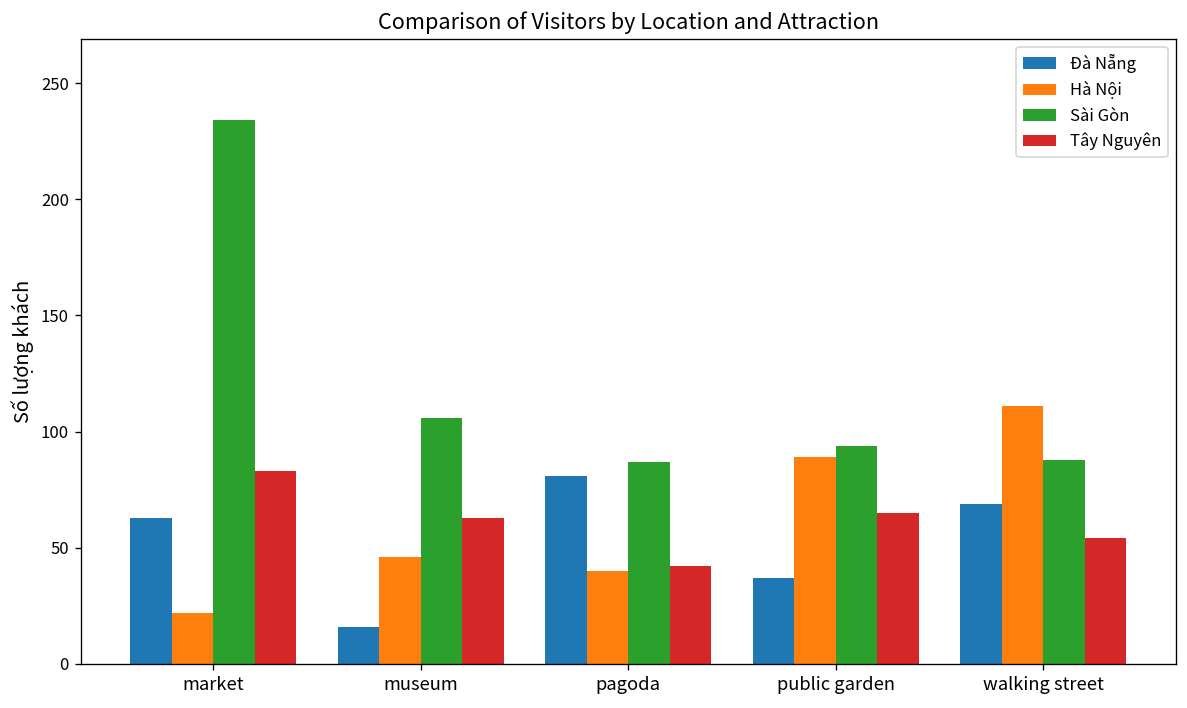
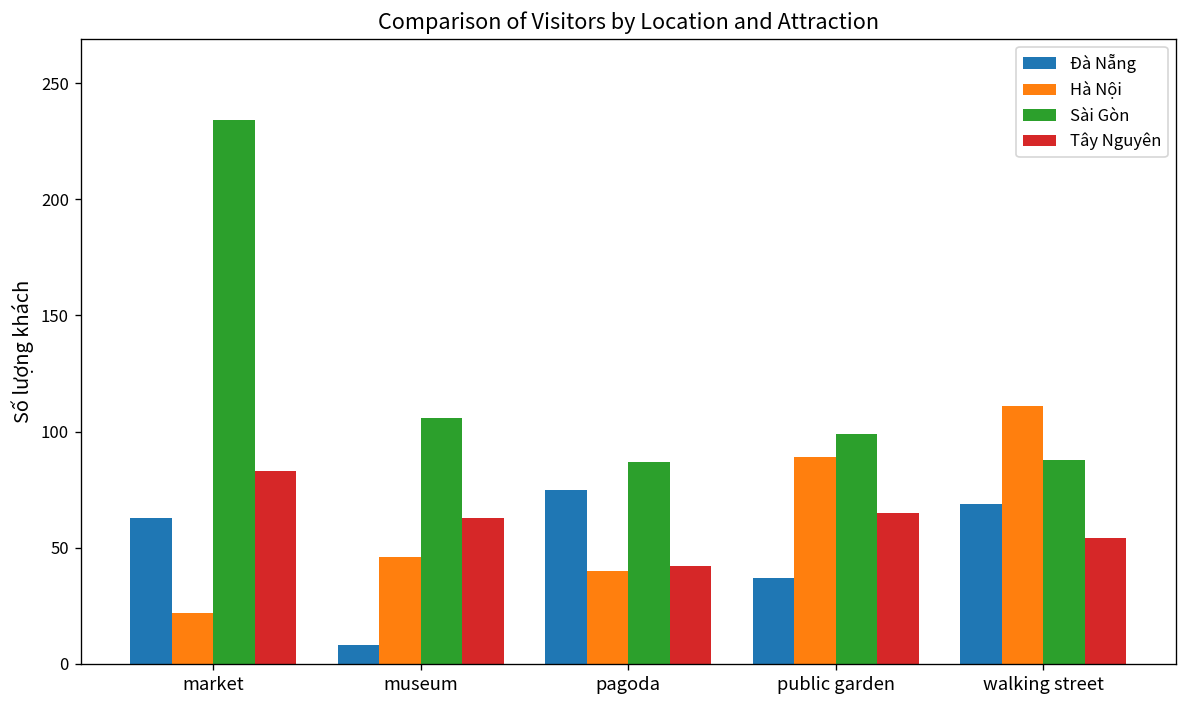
  {
    "Đà Nẵng": {
      "market": 63,
-     "museum": 16,
-     "pagoda": 81,
+     "museum": 8,
+     "pagoda": 75,
      "public garden": 37,
      "walking street": 69
    },
    "Hà Nội": {
      "market": 22,
      "museum": 46,
      "pagoda": 40,
      "public garden": 89,
      "walking street": 111
    },
    "Sài Gòn": {
      "market": 234,
      "museum": 106,
      "pagoda": 87,
-     "public garden": 94,
+     "public garden": 99,
      "walking street": 88
    },
    "Tây Nguyên": {
      "market": 83,
      "museum": 63,
      "pagoda": 42,
      "public garden": 65,
      "walking street": 54
    }
  }
